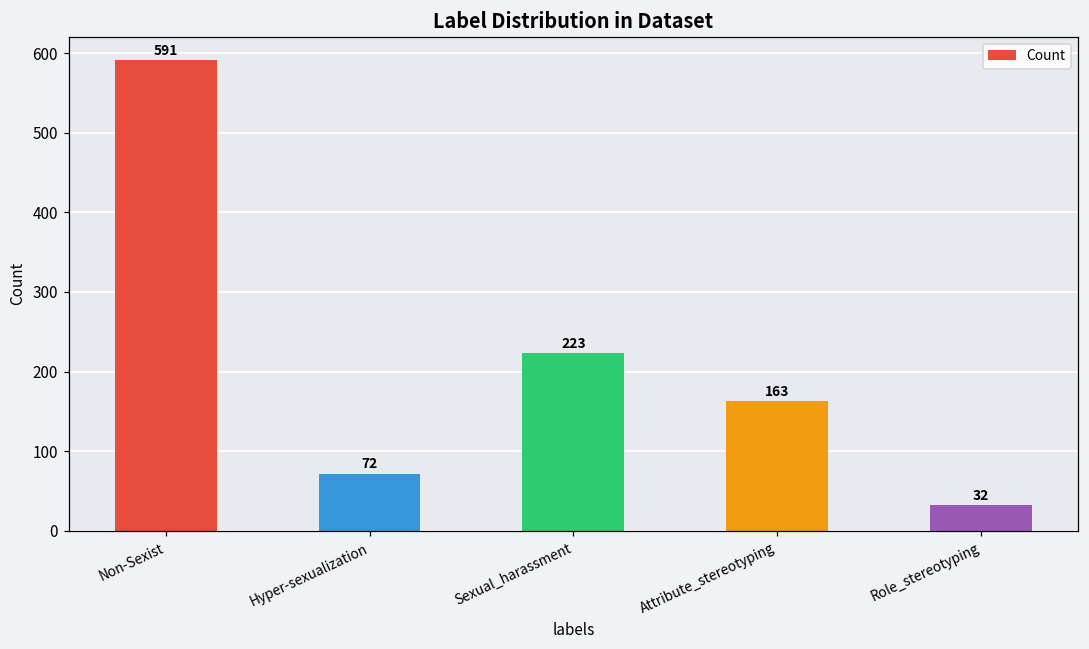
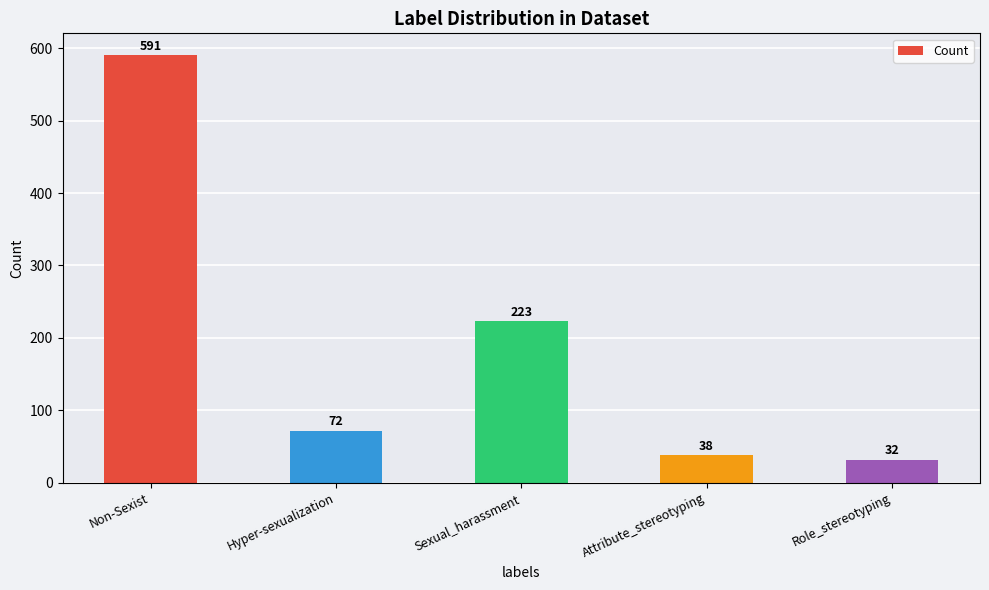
  {
    "Non-Sexist": 591,
    "Hyper-sexualization": 72,
    "Sexual_harassment": 223,
-   "Attribute_stereotyping": 163,
+   "Attribute_stereotyping": 38,
    "Role_stereotyping": 32
  }
